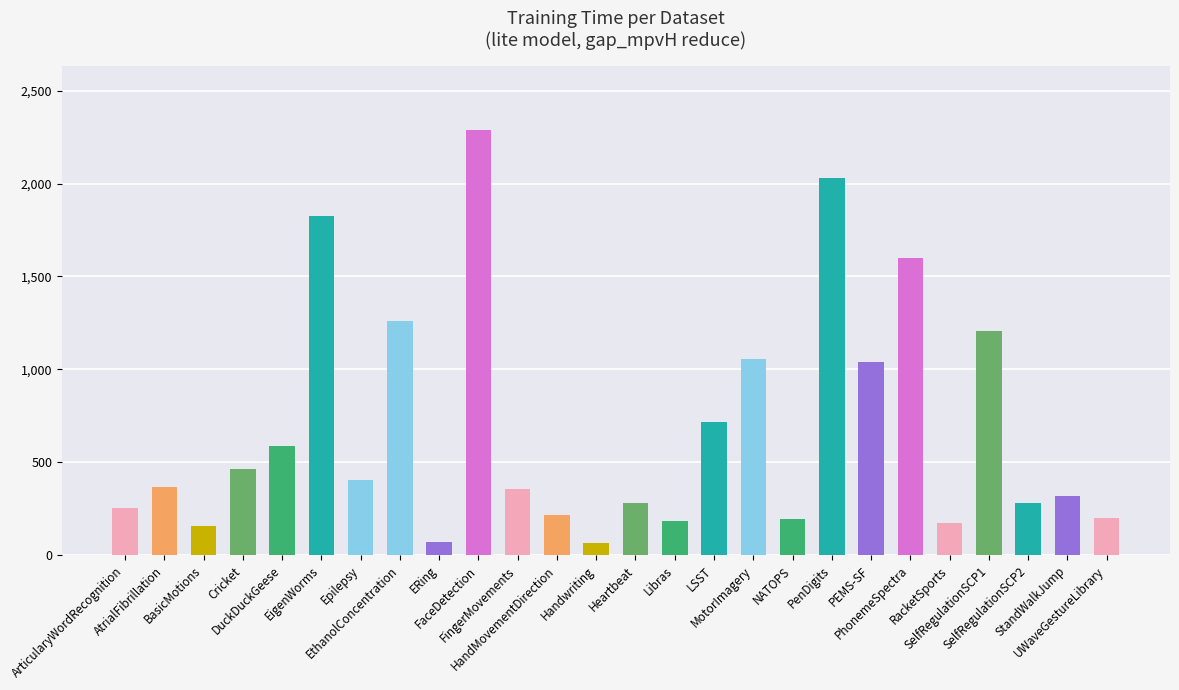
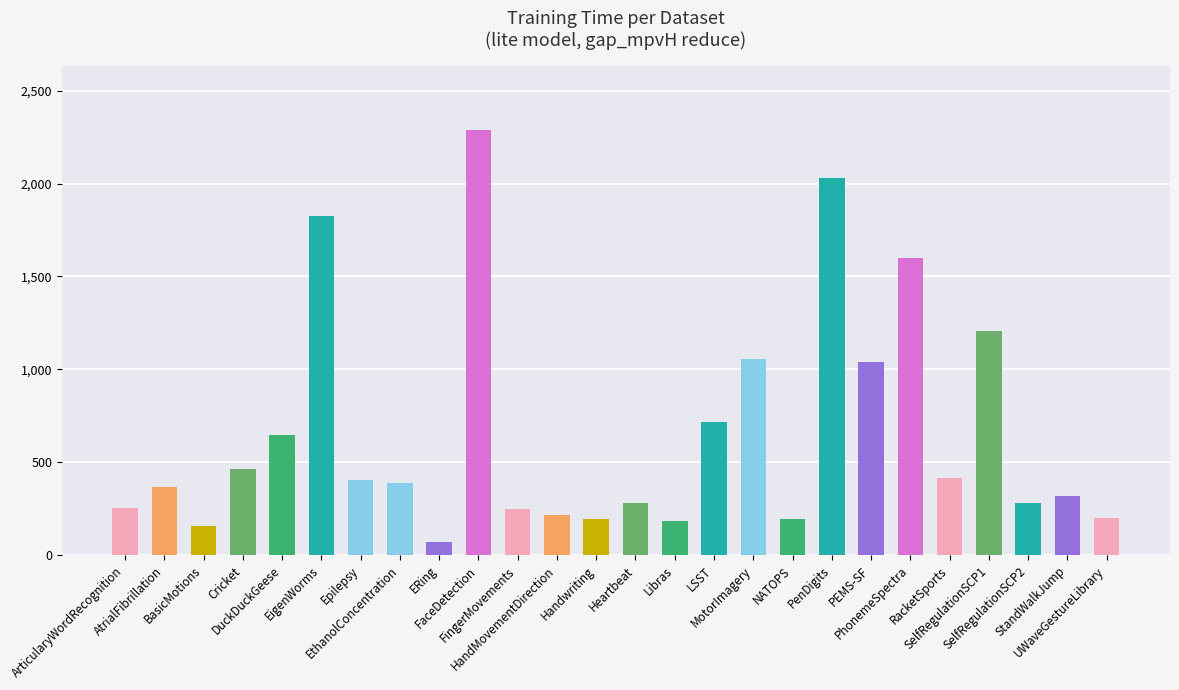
  {
    "ArticularyWordRecognition": "250",
    "AtrialFibrillation": "370",
    "BasicMotions": "160",
    "Cricket": "470",
-   "DuckDuckGeese": "590",
+   "DuckDuckGeese": "650",
    "EigenWorms": "1,830",
    "Epilepsy": "400",
-   "EthanolConcentration": "1,260",
+   "EthanolConcentration": "390",
    "ERing": "70",
    "FaceDetection": "2,290",
-   "FingerMovements": "350",
+   "FingerMovements": "250",
    "HandMovementDirection": "220",
-   "Handwriting": "70",
+   "Handwriting": "200",
    "Heartbeat": "280",
    "Libras": "180",
    "LSST": "720",
    "MotorImagery": "1,060",
    "NATOPS": "200",
    "PenDigits": "2,030",
    "PEMS-SF": "1,040",
    "PhonemeSpectra": "1,600",
-   "RacketSports": "180",
+   "RacketSports": "420",
    "SelfRegulationSCP1": "1,210",
    "SelfRegulationSCP2": "280",
    "StandWalkJump": "320",
    "UWaveGestureLibrary": "200"
  }
